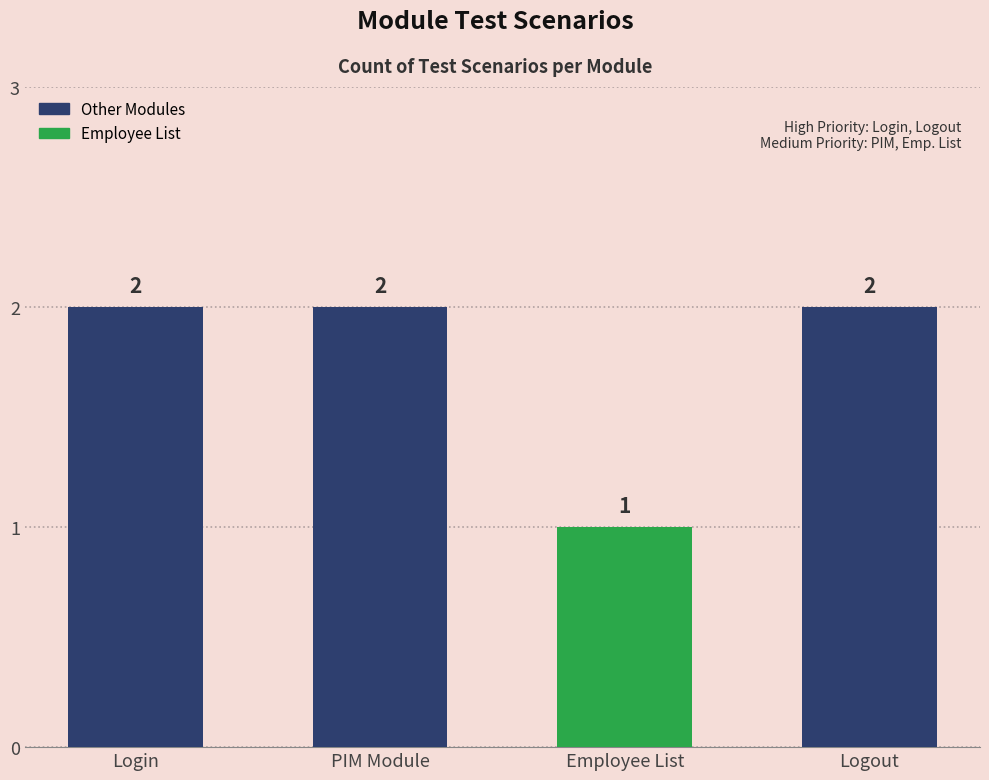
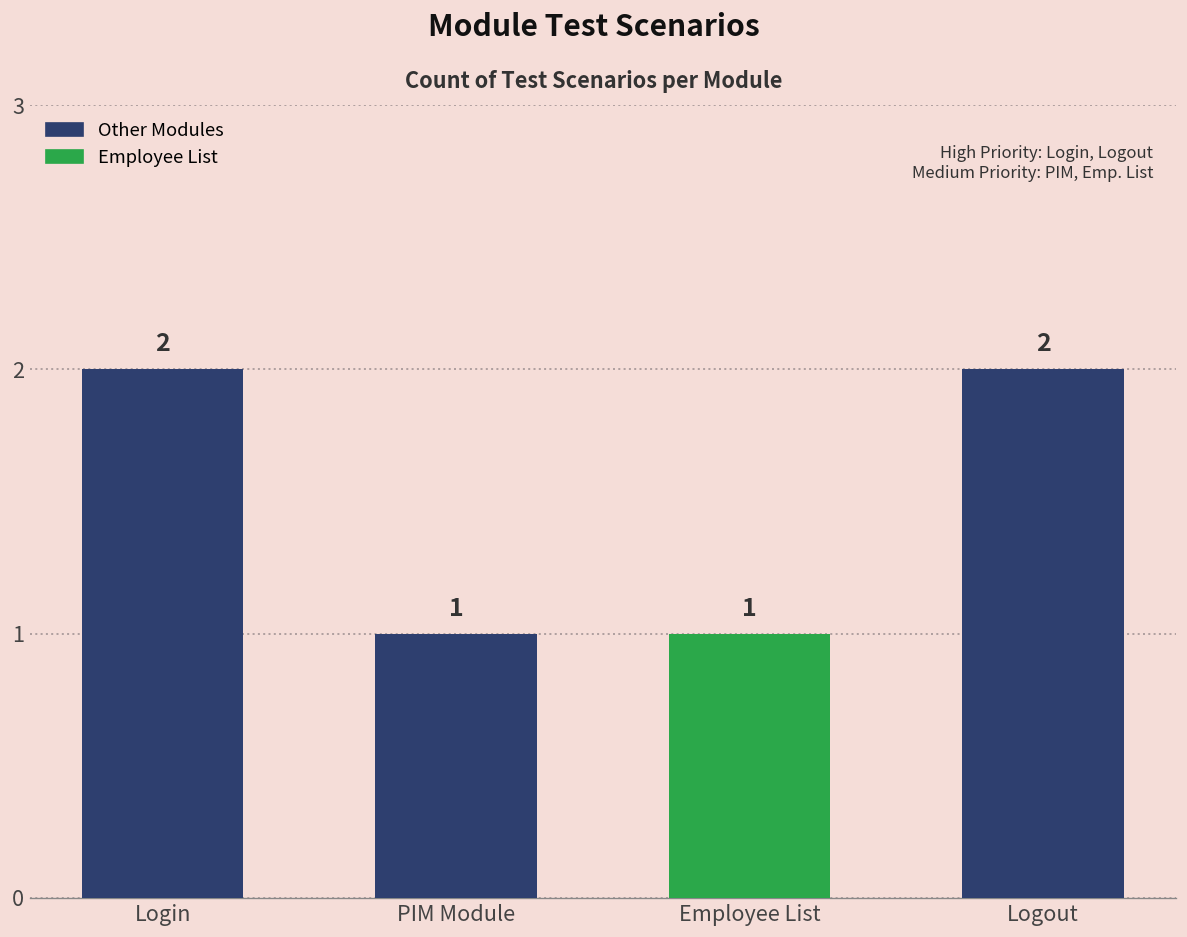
  {
    "Login": 2,
-   "PIM Module": 2,
+   "PIM Module": 1,
    "Employee List": 1,
    "Logout": 2
  }
